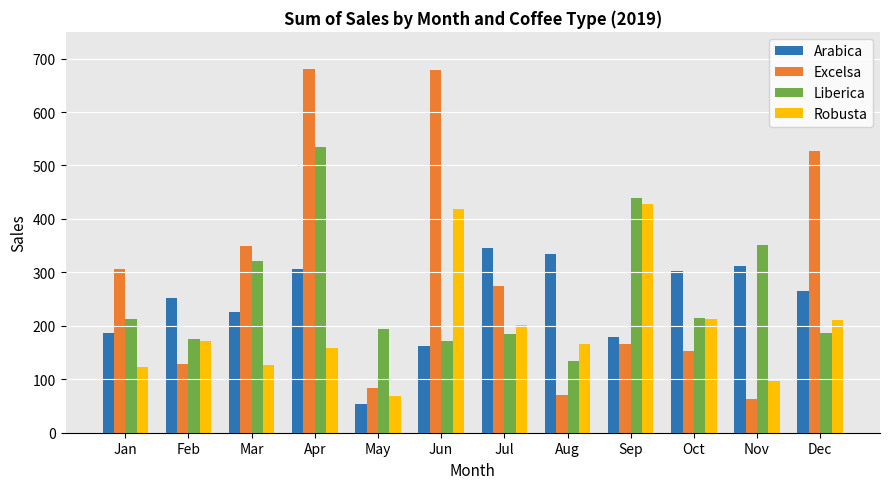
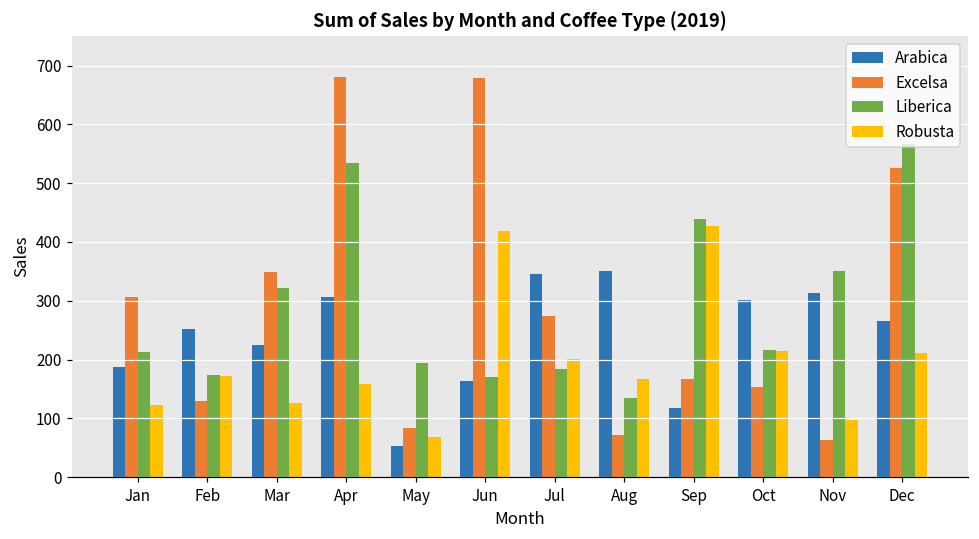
  {
    "Arabica": {
      "Jan": 190,
      "Feb": 250,
      "Mar": 220,
      "Apr": 310,
      "May": 50,
      "Jun": 160,
      "Jul": 350,
-     "Aug": 330,
-     "Sep": 180,
+     "Aug": 350,
+     "Sep": 120,
      "Oct": 300,
      "Nov": 310,
      "Dec": 270
    },
    "Excelsa": {
      "Jan": 310,
      "Feb": 130,
      "Mar": 350,
      "Apr": 680,
      "May": 80,
      "Jun": 680,
      "Jul": 270,
      "Aug": 70,
      "Sep": 170,
      "Oct": 150,
      "Nov": 60,
      "Dec": 530
    },
    "Liberica": {
      "Jan": 210,
      "Feb": 170,
      "Mar": 320,
      "Apr": 530,
      "May": 190,
      "Jun": 170,
      "Jul": 180,
      "Aug": 130,
      "Sep": 440,
      "Oct": 220,
      "Nov": 350,
-     "Dec": 190
+     "Dec": 570
    },
    "Robusta": {
      "Jan": 120,
      "Feb": 170,
      "Mar": 130,
      "Apr": 160,
      "May": 70,
      "Jun": 420,
      "Jul": 200,
      "Aug": 170,
      "Sep": 430,
      "Oct": 210,
      "Nov": 100,
      "Dec": 210
    }
  }
